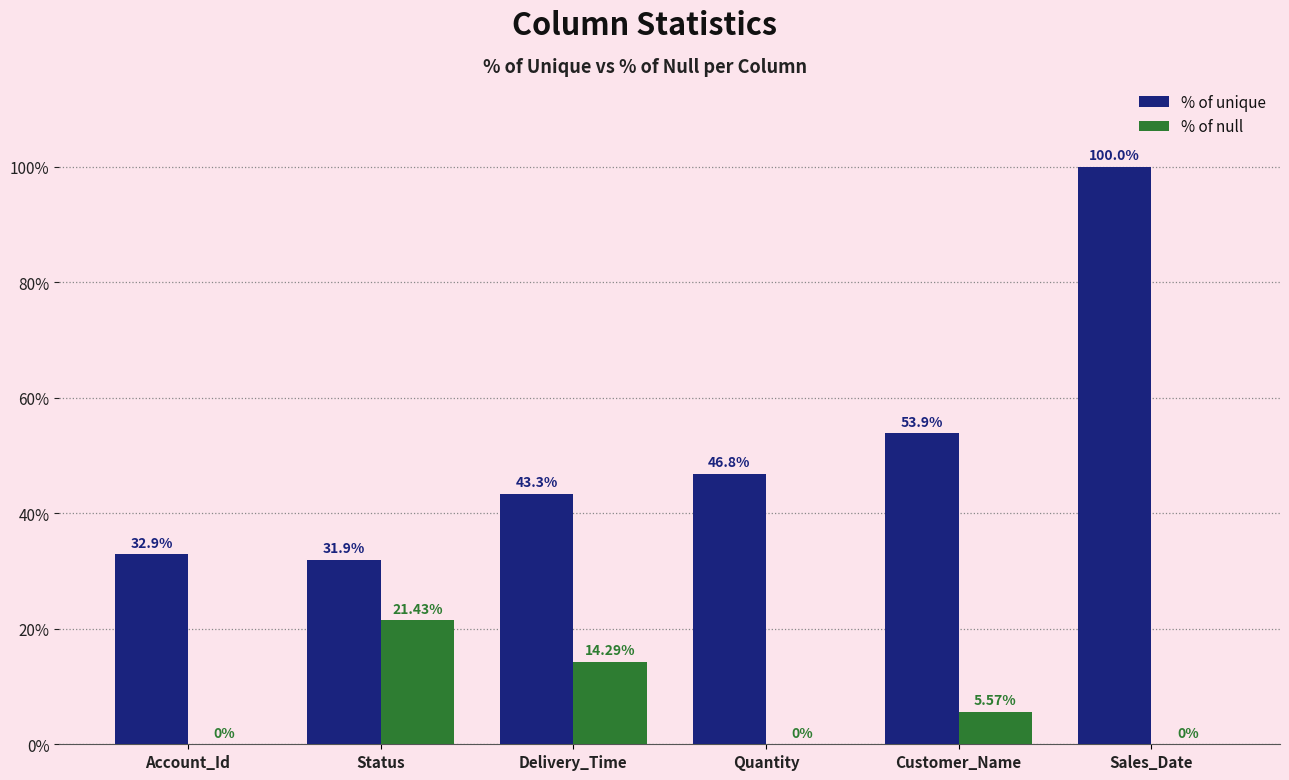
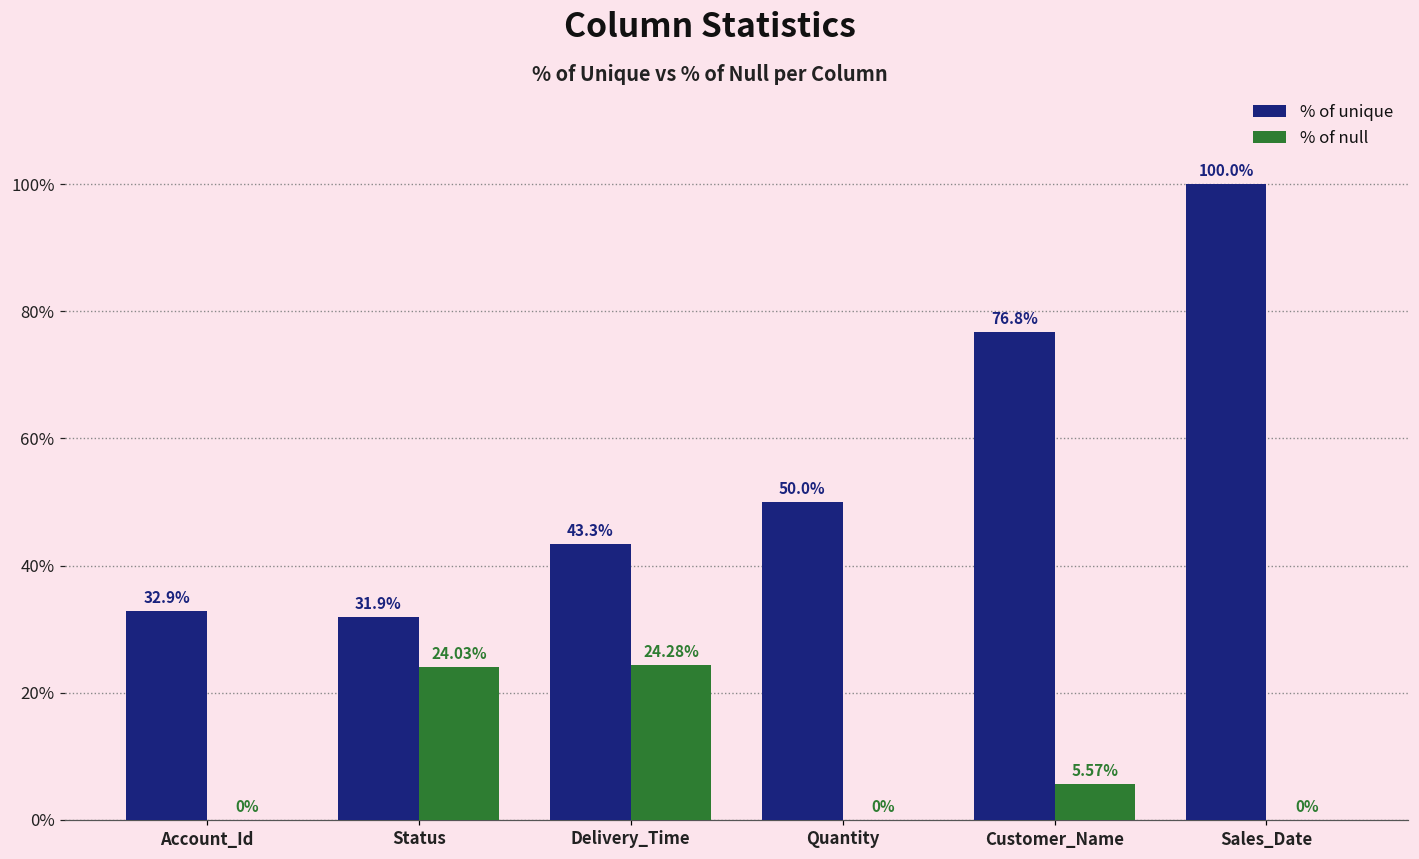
  {
    "% of unique": {
      "Account_Id": "32.9%",
      "Status": "31.9%",
      "Delivery_Time": "43.3%",
-     "Quantity": "46.8%",
-     "Customer_Name": "53.9%",
+     "Quantity": "50.0%",
+     "Customer_Name": "76.8%",
      "Sales_Date": "100.0%"
    },
    "% of null": {
      "Account_Id": "0%",
-     "Status": "21.43%",
-     "Delivery_Time": "14.29%",
+     "Status": "24.03%",
+     "Delivery_Time": "24.28%",
      "Quantity": "0%",
      "Customer_Name": "5.57%",
      "Sales_Date": "0%"
    }
  }
